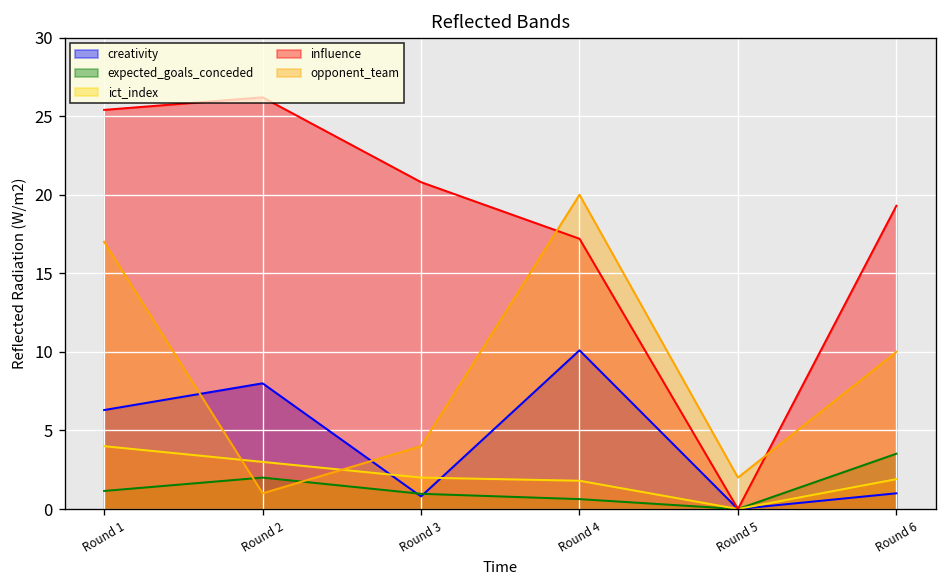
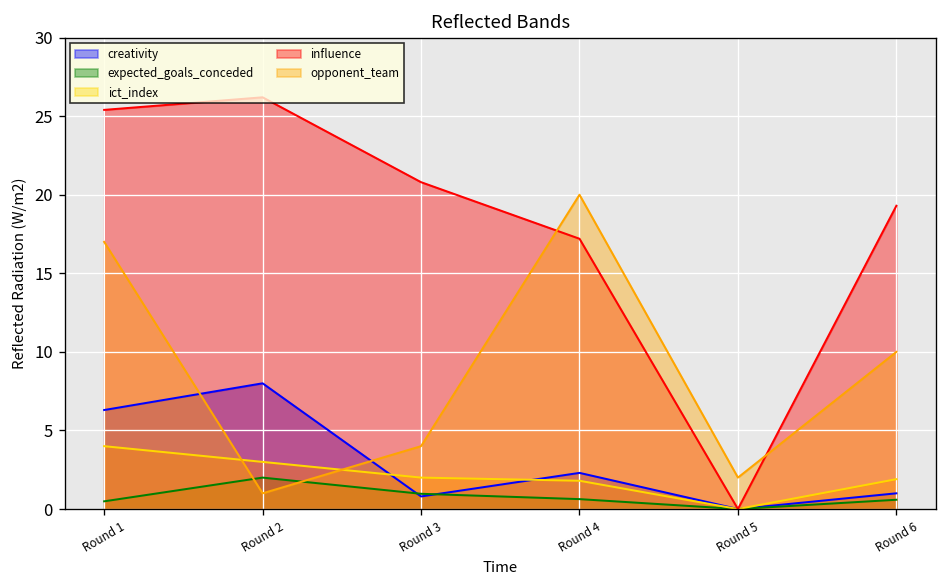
  {
    "creativity": {
      "Round 1": 6.3,
      "Round 2": 8.0,
-     "Round 4": 10.1,
+     "Round 4": 2.3,
      "Round 6": 1.0
    },
    "expected_goals_conceded": {
-     "Round 1": 1.2,
+     "Round 1": 0.5,
      "Round 2": 2.0,
      "Round 4": 0.6,
-     "Round 6": 3.5
+     "Round 6": 0.6
    },
    "influence": {
      "Round 1": 25.4,
      "Round 3": 20.8,
      "Round 4": 17.2,
      "Round 6": 19.3
    }
  }
